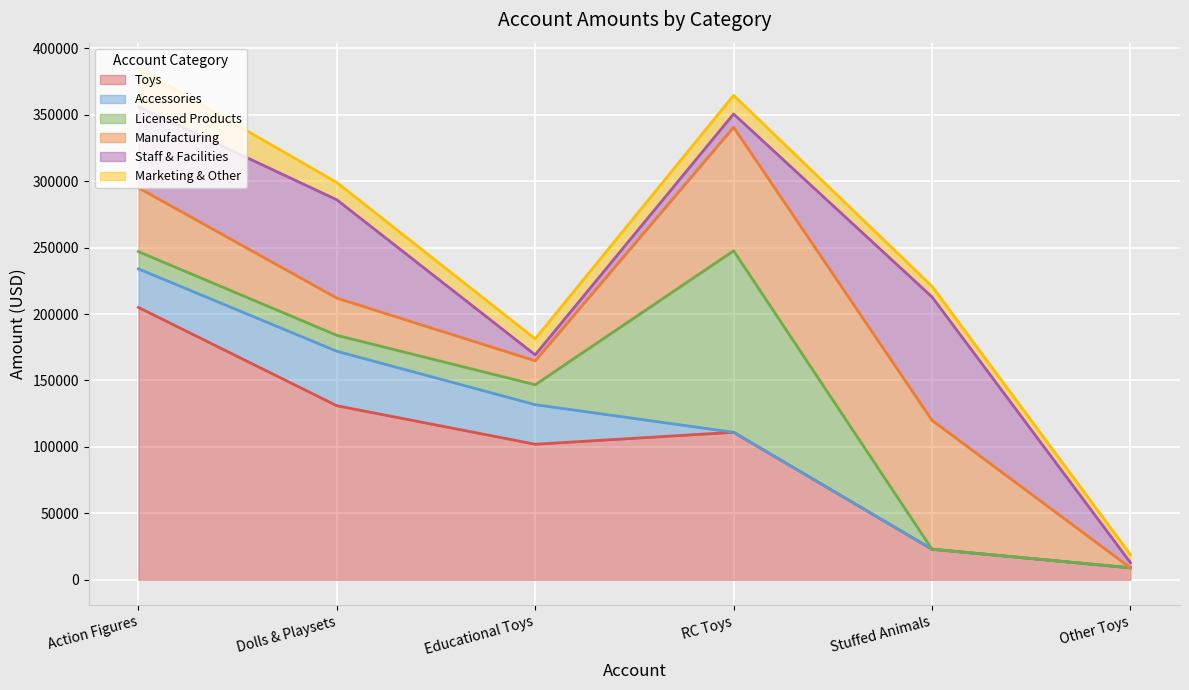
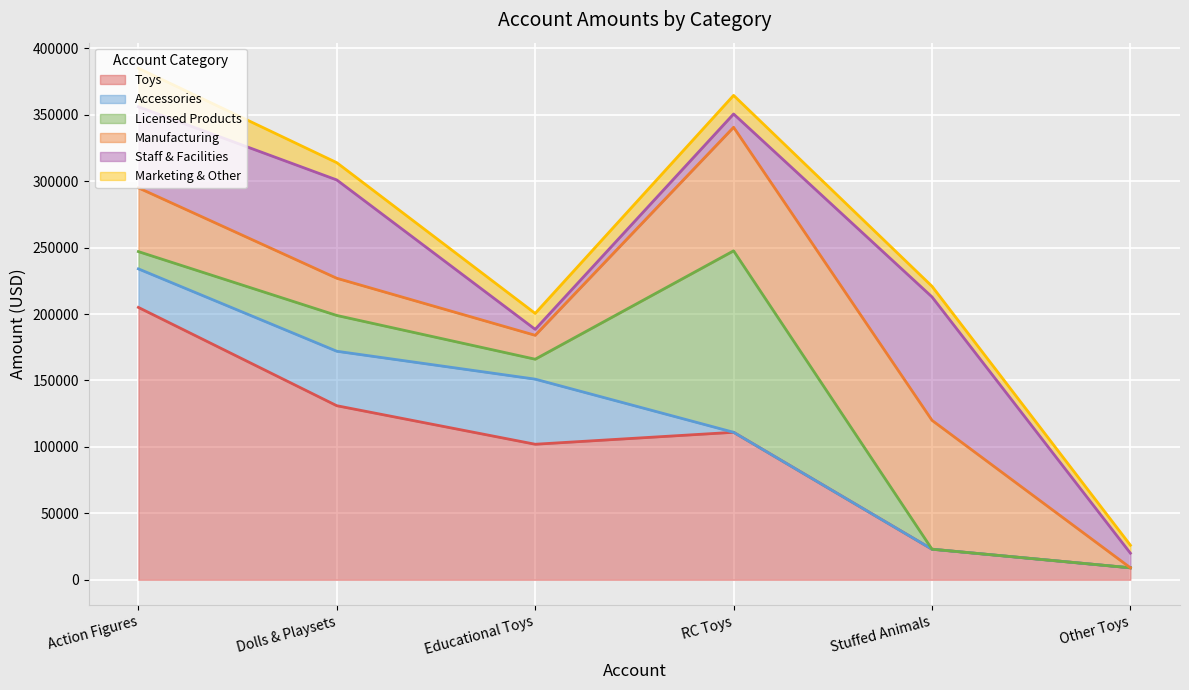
  {
    "Accessories": {
      "Action Figures": 29000,
      "Dolls & Playsets": 41000,
-     "Educational Toys": 30000
+     "Educational Toys": 49000
    },
    "Licensed Products": {
      "Action Figures": 13000,
-     "Dolls & Playsets": 12000,
+     "Dolls & Playsets": 27000,
      "Educational Toys": 15000,
      "RC Toys": 137000
    },
    "Staff & Facilities": {
      "Dolls & Playsets": 74000,
      "Educational Toys": 4000,
      "RC Toys": 10000,
      "Stuffed Animals": 93000,
-     "Other Toys": 4000
+     "Other Toys": 11000
    }
  }
